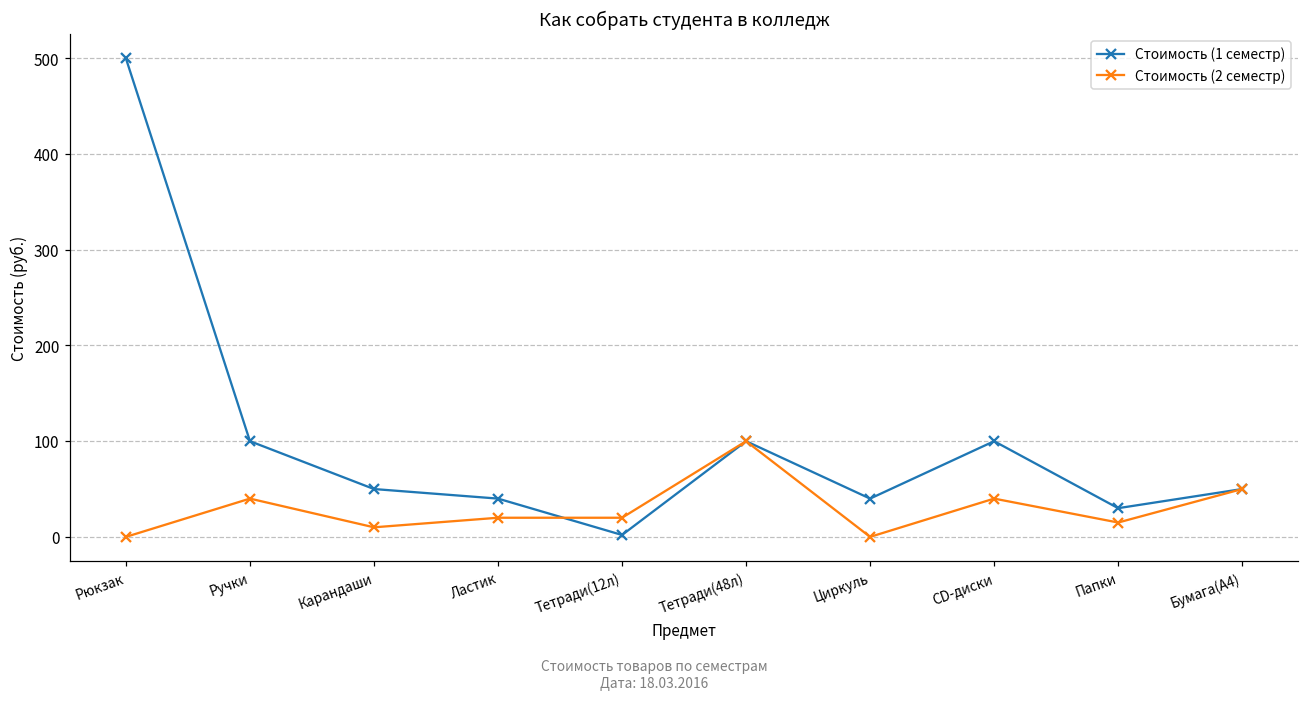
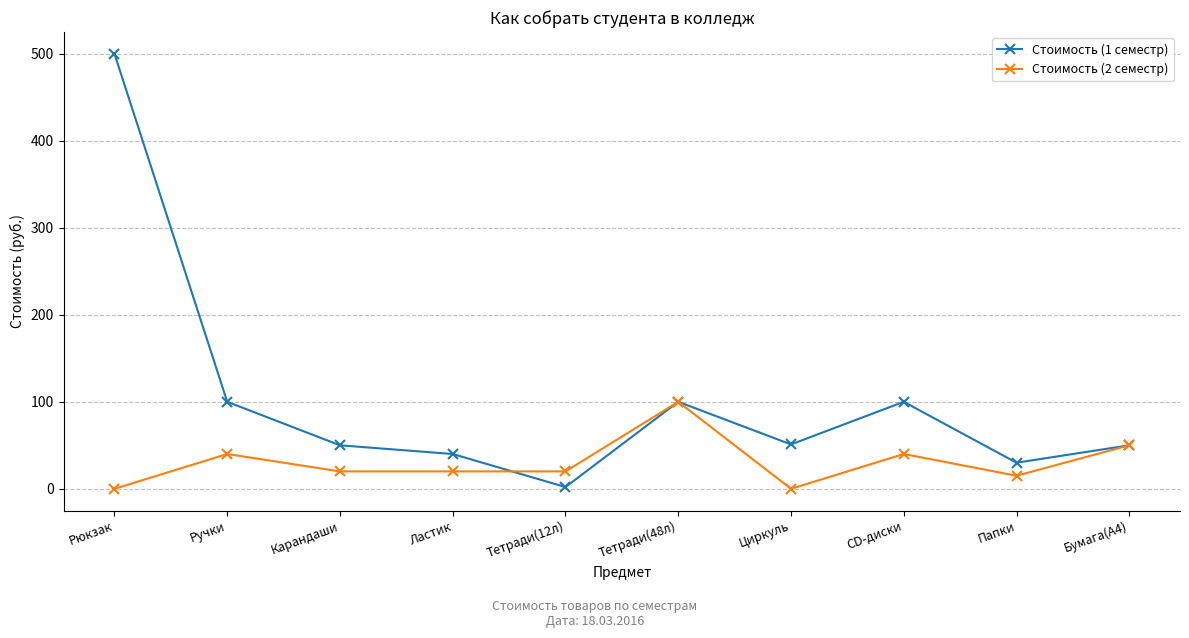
  {
    "Стоимость (1 семестр)": {
      "Рюкзак": 500,
      "Ручки": 100,
      "Карандаши": 50,
      "Ластик": 40,
      "Тетради(12л)": 0,
-     "Циркуль": 40,
+     "Циркуль": 50,
      "CD-диски": 100,
      "Папки": 30
    },
    "Стоимость (2 семестр)": {
      "Рюкзак": 0,
      "Ручки": 40,
-     "Карандаши": 10,
+     "Карандаши": 20,
      "Ластик": 20,
      "Тетради(12л)": 20,
      "Циркуль": 0,
      "CD-диски": 40,
      "Папки": 20
    }
  }
